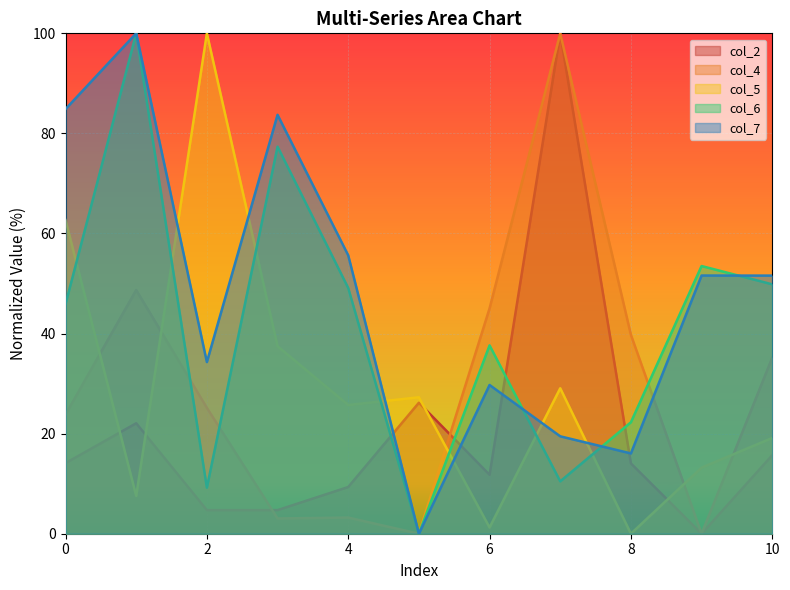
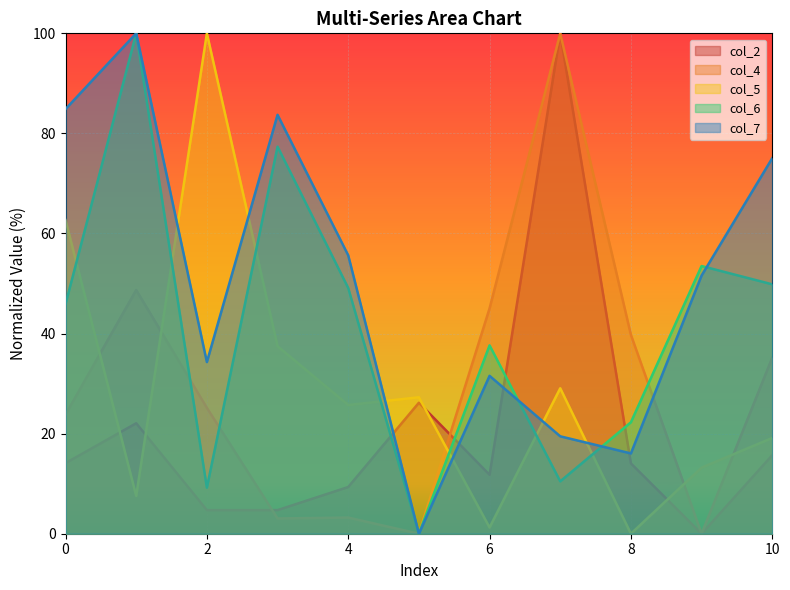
  {
    "col_6": {
      "0": 46,
      "2": 9,
      "4": 49,
      "6": 38,
      "8": 22,
      "10": 50
    },
    "col_7": {
      "0": 85,
      "2": 34,
      "4": 56,
-     "6": 30,
+     "6": 32,
      "8": 16,
-     "10": 52
+     "10": 75
    }
  }
